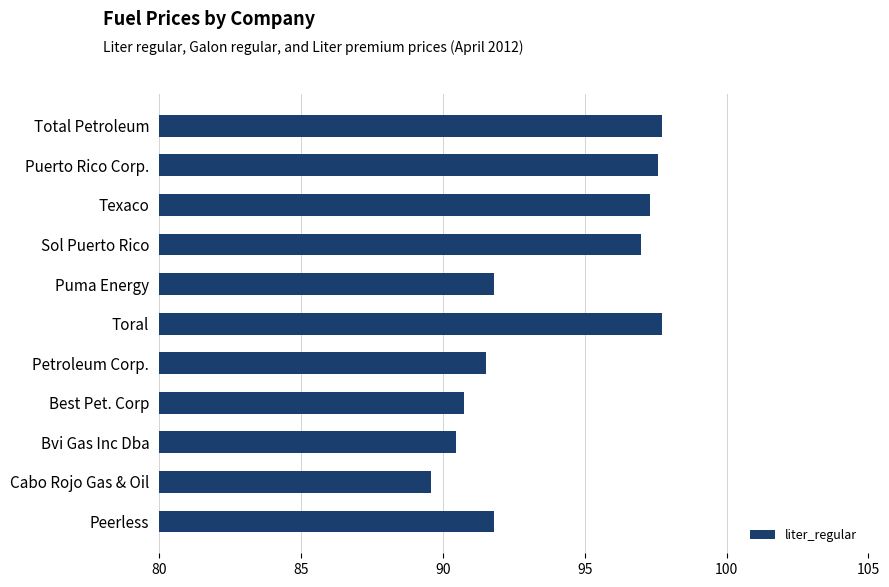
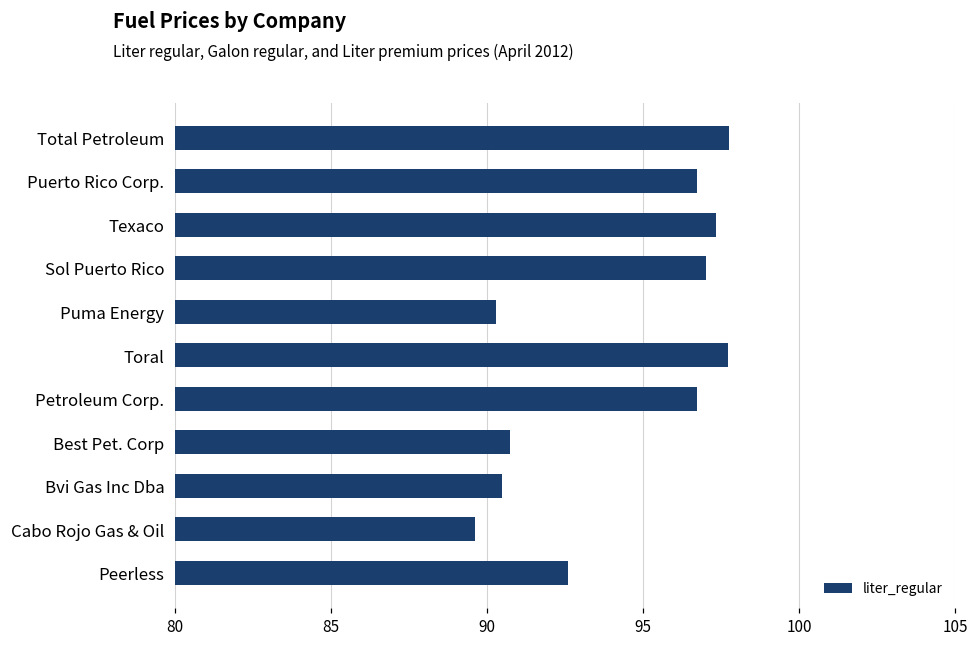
  {
    "Total Petroleum": 97.7,
-   "Puerto Rico Corp.": 97.6,
+   "Puerto Rico Corp.": 96.7,
    "Texaco": 97.3,
    "Sol Puerto Rico": 97.0,
-   "Puma Energy": 91.8,
+   "Puma Energy": 90.3,
    "Toral": 97.7,
-   "Petroleum Corp.": 91.5,
+   "Petroleum Corp.": 96.7,
    "Best Pet. Corp": 90.7,
    "Bvi Gas Inc Dba": 90.5,
    "Cabo Rojo Gas & Oil": 89.6,
-   "Peerless": 91.8
+   "Peerless": 92.6
  }
